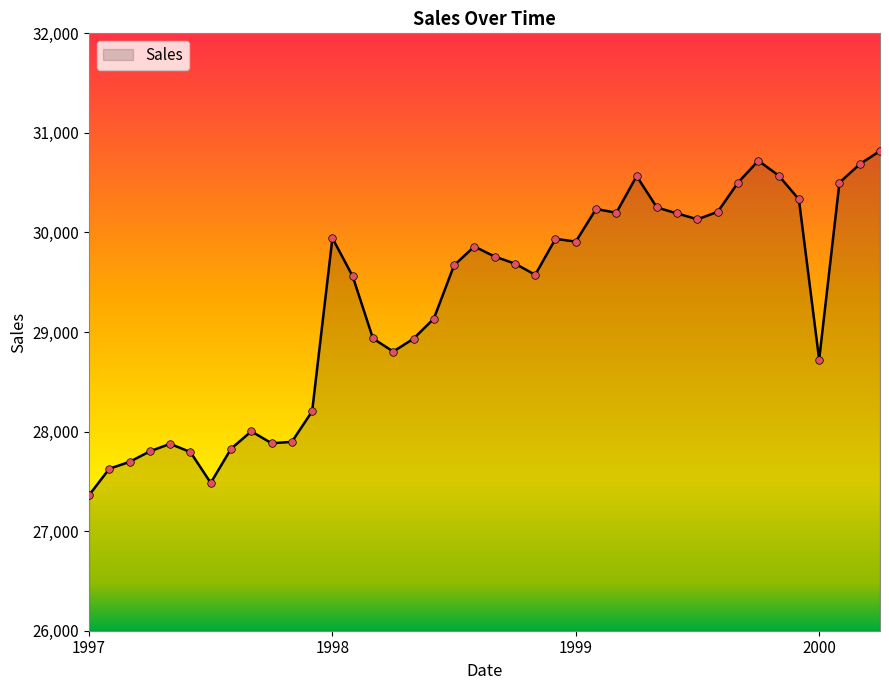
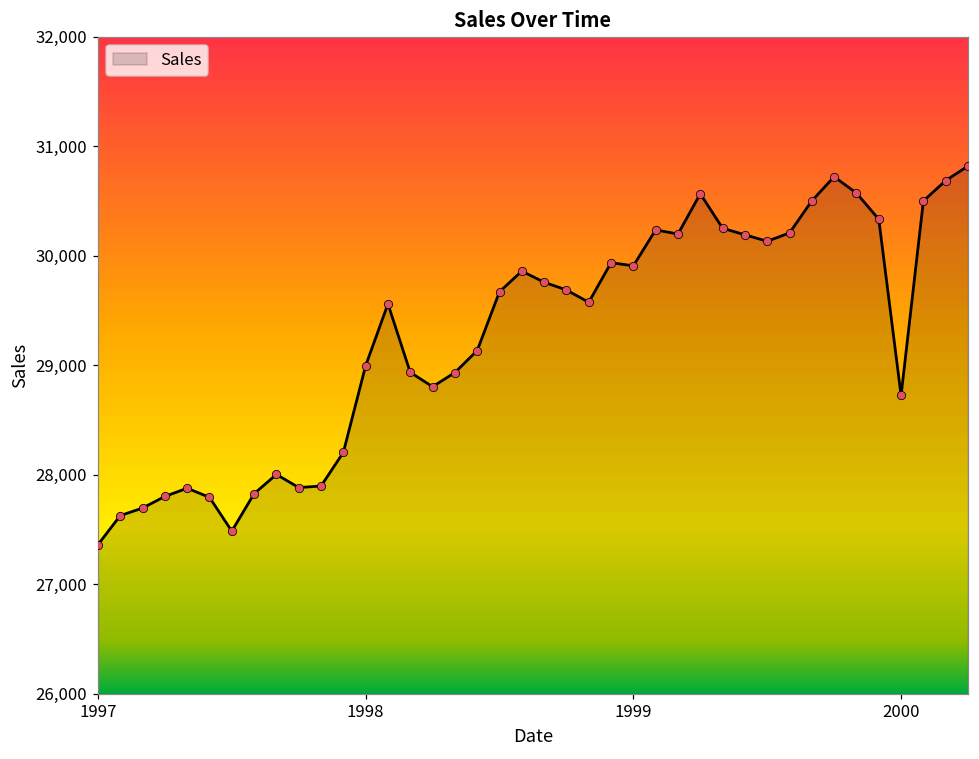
  {
    "1997": "27,400",
-   "1998": "29,900",
+   "1998": "29,000",
    "1999": "29,900",
    "2000": "28,700"
  }
